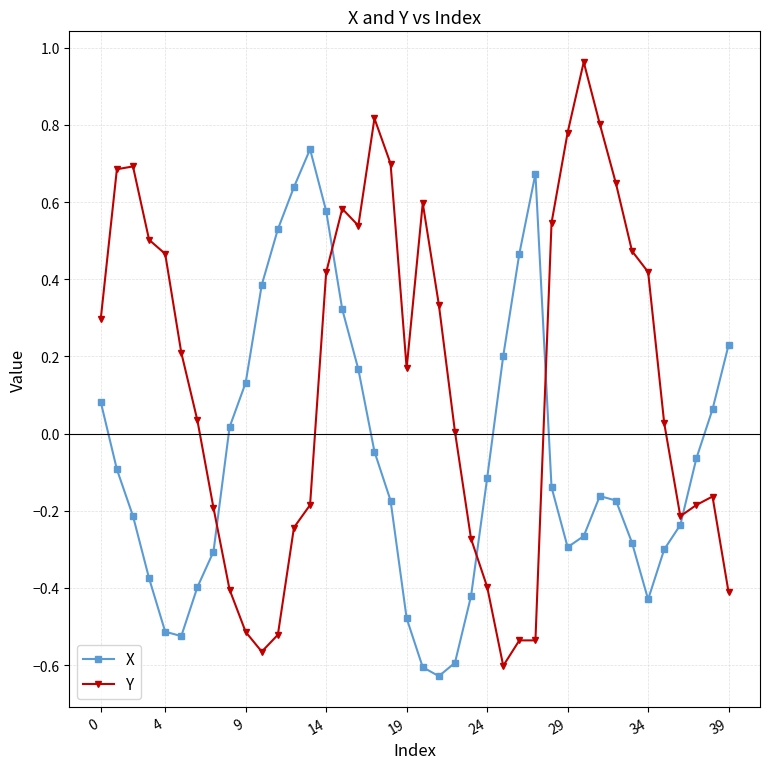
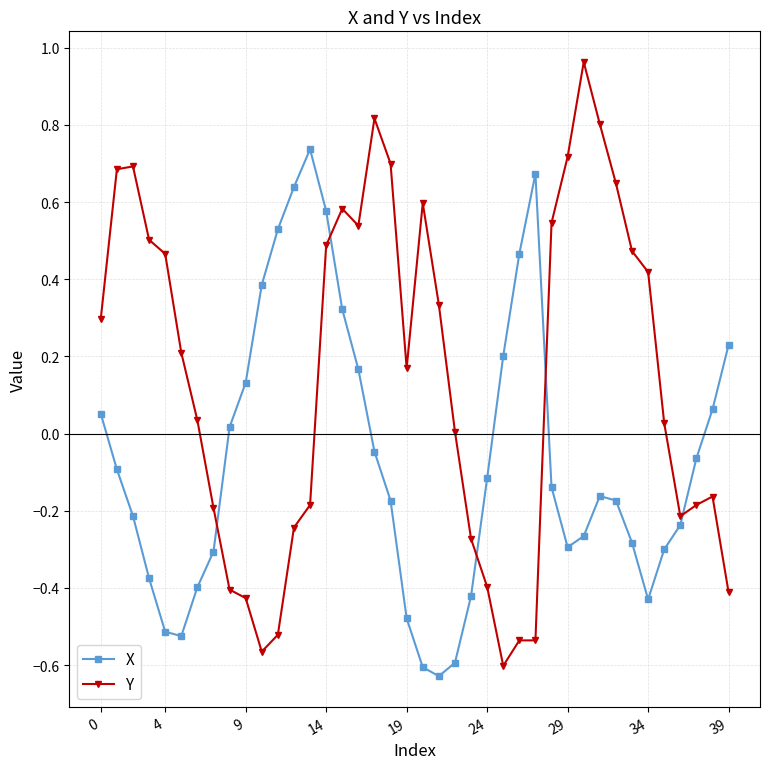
  {
    "X": {
-     "0": 0.08,
+     "0": 0.05,
      "4": -0.51,
      "9": 0.13,
      "14": 0.58,
      "19": -0.48,
      "24": -0.12,
      "29": -0.29,
      "34": -0.43,
      "39": 0.23
    },
    "Y": {
      "0": 0.30,
      "4": 0.47,
-     "9": -0.51,
-     "14": 0.42,
+     "9": -0.43,
+     "14": 0.49,
      "19": 0.17,
      "24": -0.40,
-     "29": 0.78,
+     "29": 0.72,
      "34": 0.42,
      "39": -0.41
    }
  }
